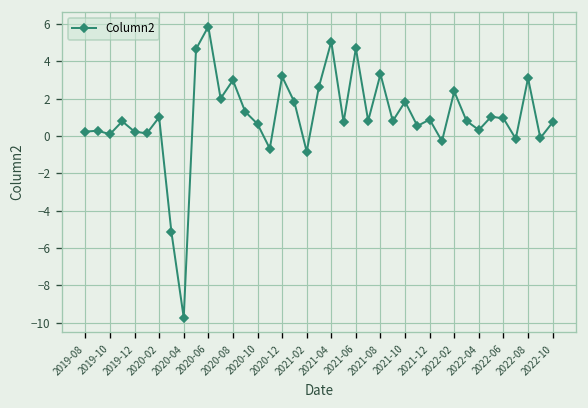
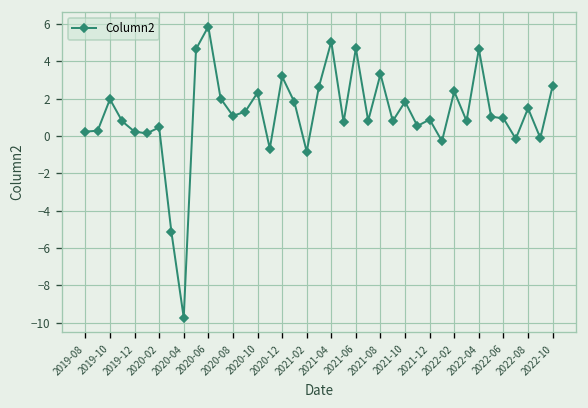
  {
    "2019-08": 0.2,
-   "2019-10": 0.1,
+   "2019-10": 2.0,
    "2019-12": 0.2,
-   "2020-02": 1.0,
+   "2020-02": 0.5,
    "2020-04": -9.7,
    "2020-06": 5.9,
-   "2020-08": 3.0,
-   "2020-10": 0.6,
+   "2020-08": 1.1,
+   "2020-10": 2.3,
    "2020-12": 3.2,
    "2021-02": -0.8,
    "2021-04": 5.0,
    "2021-06": 4.7,
    "2021-08": 3.3,
    "2021-10": 1.8,
    "2021-12": 0.9,
    "2022-02": 2.4,
-   "2022-04": 0.3,
+   "2022-04": 4.6,
    "2022-06": 0.9,
-   "2022-08": 3.1,
-   "2022-10": 0.7
+   "2022-08": 1.5,
+   "2022-10": 2.7
  }
